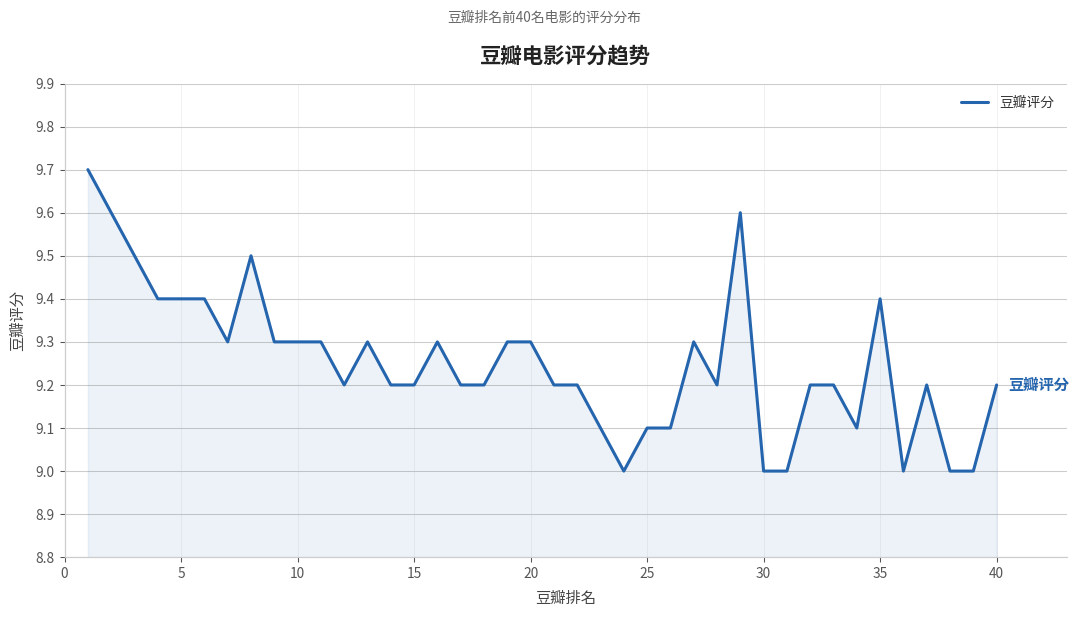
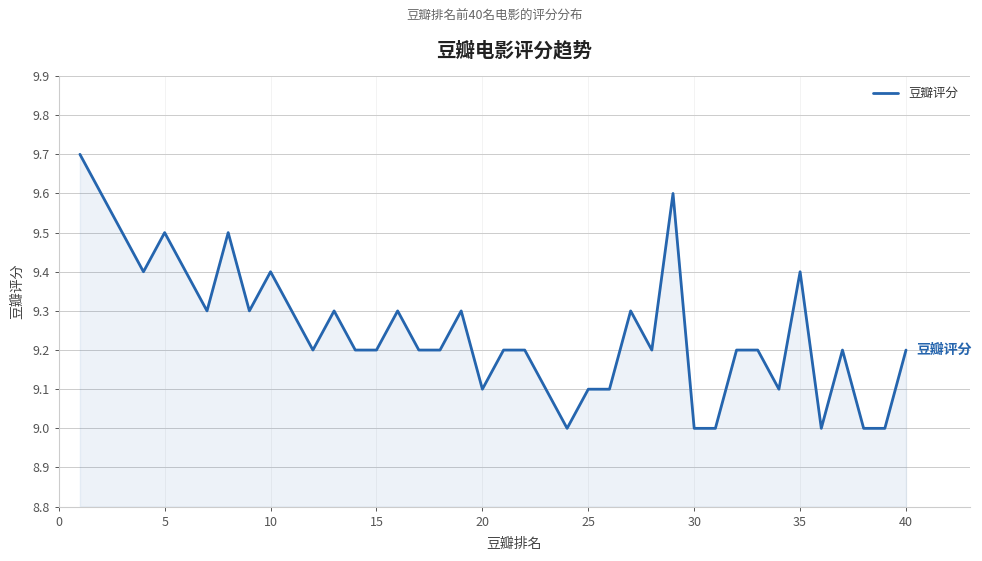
  {
-   "5": 9.4,
-   "10": 9.3,
+   "5": 9.5,
+   "10": 9.4,
    "15": 9.2,
-   "20": 9.3,
+   "20": 9.1,
    "25": 9.1,
    "30": 9.0,
    "35": 9.4,
    "40": 9.2
  }
